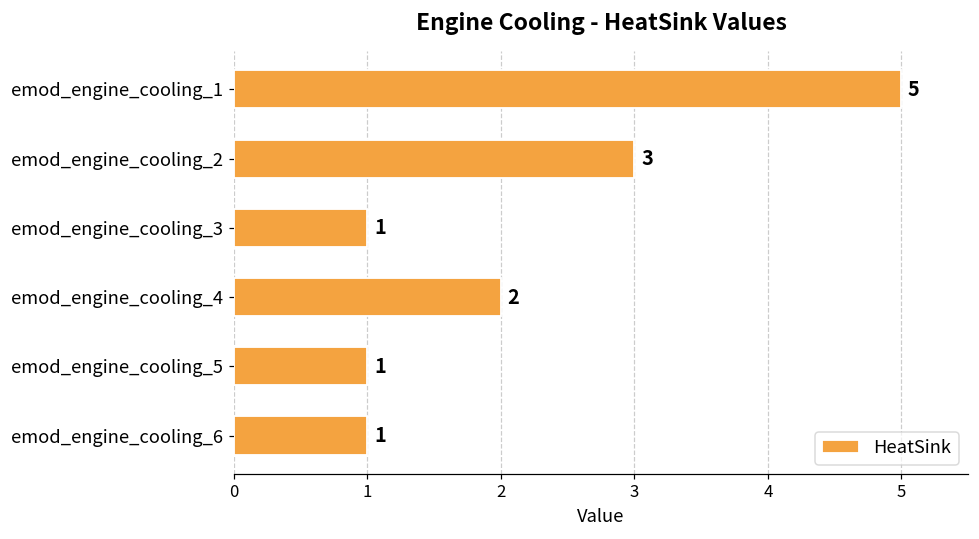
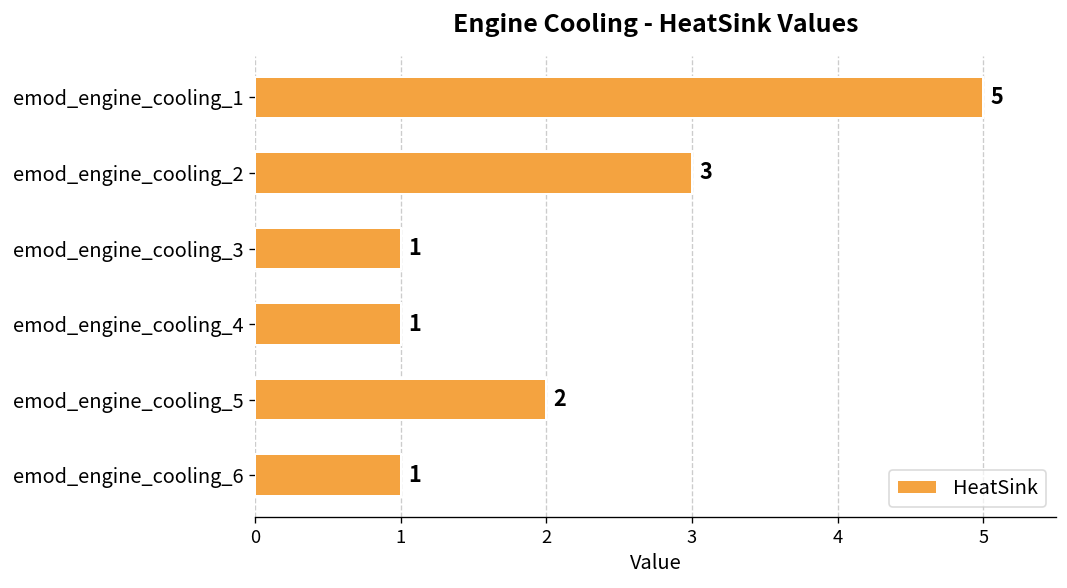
  {
    "emod_engine_cooling_1": 5,
    "emod_engine_cooling_2": 3,
    "emod_engine_cooling_3": 1,
-   "emod_engine_cooling_4": 2,
-   "emod_engine_cooling_5": 1,
+   "emod_engine_cooling_4": 1,
+   "emod_engine_cooling_5": 2,
    "emod_engine_cooling_6": 1
  }
